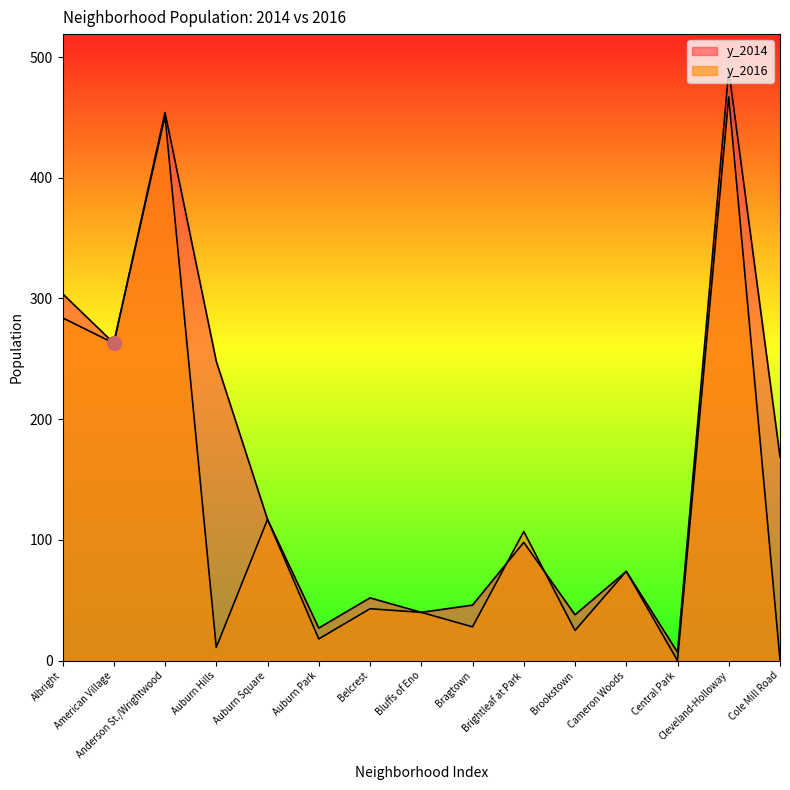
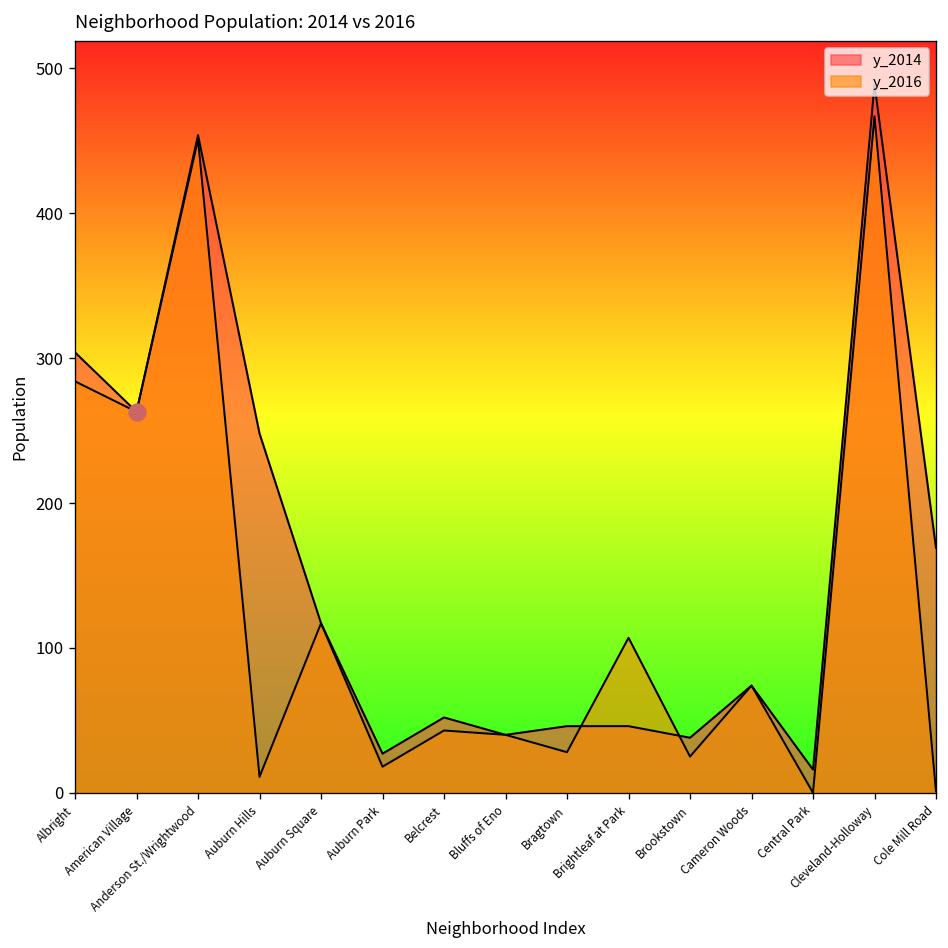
  {
    "y_2014": {
      "Albright": 304,
      "Anderson St./Wrightwood": 454,
      "Auburn Hills": 248,
      "Auburn Park": 27,
      "Belcrest": 52,
      "Bragtown": 46,
-     "Brightleaf at Park": 98,
+     "Brightleaf at Park": 46,
      "Brookstown": 38,
-     "Central Park": 7,
+     "Central Park": 16,
      "Cole Mill Road": 169
    },
    "y_2016": {
      "Albright": 284,
      "Anderson St./Wrightwood": 451,
      "Auburn Hills": 11,
      "Auburn Park": 18,
      "Belcrest": 43,
      "Bragtown": 28,
      "Brightleaf at Park": 107,
      "Brookstown": 25,
      "Central Park": 0,
      "Cleveland-Holloway": 467,
      "Cole Mill Road": 1
    }
  }
